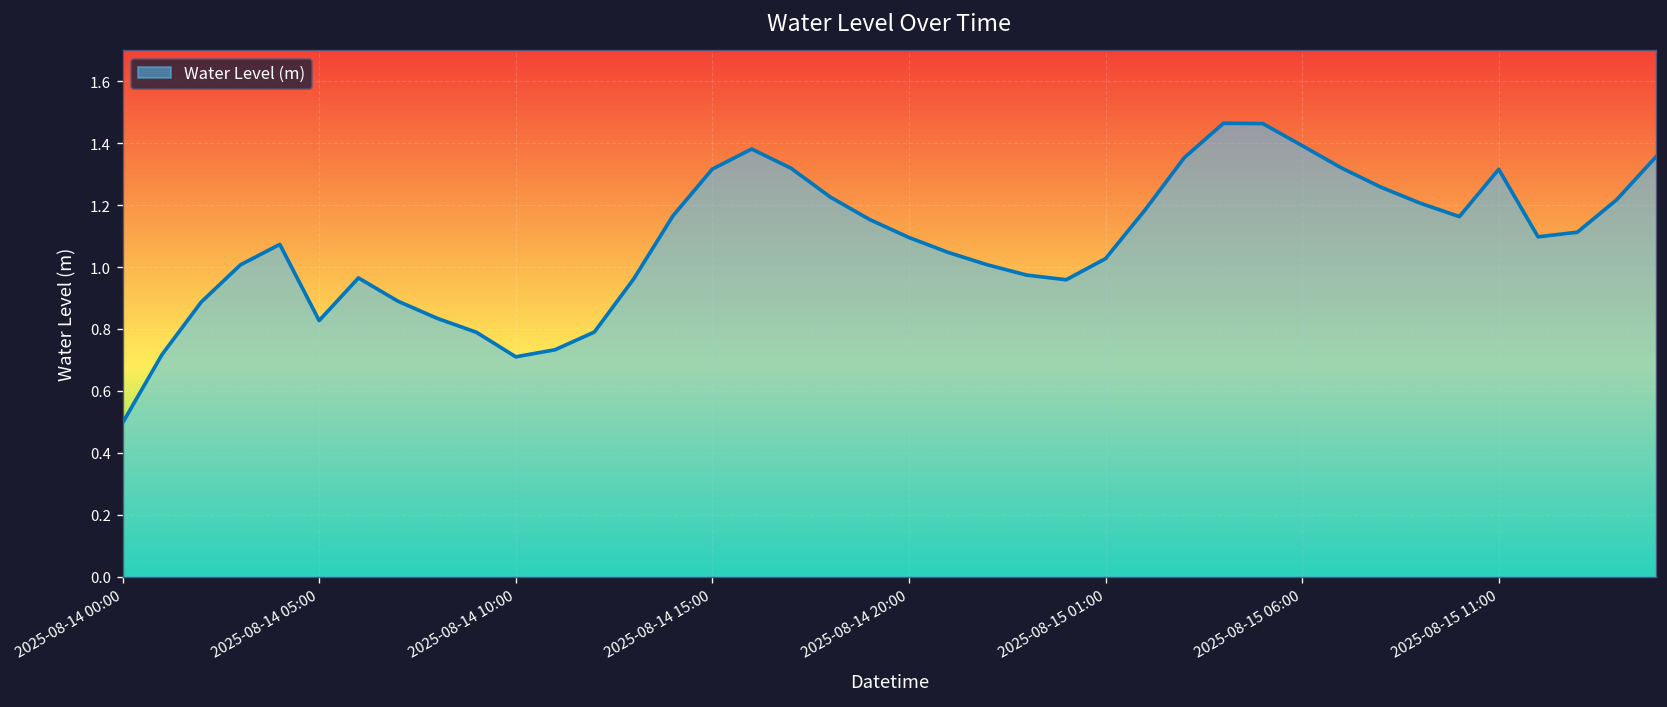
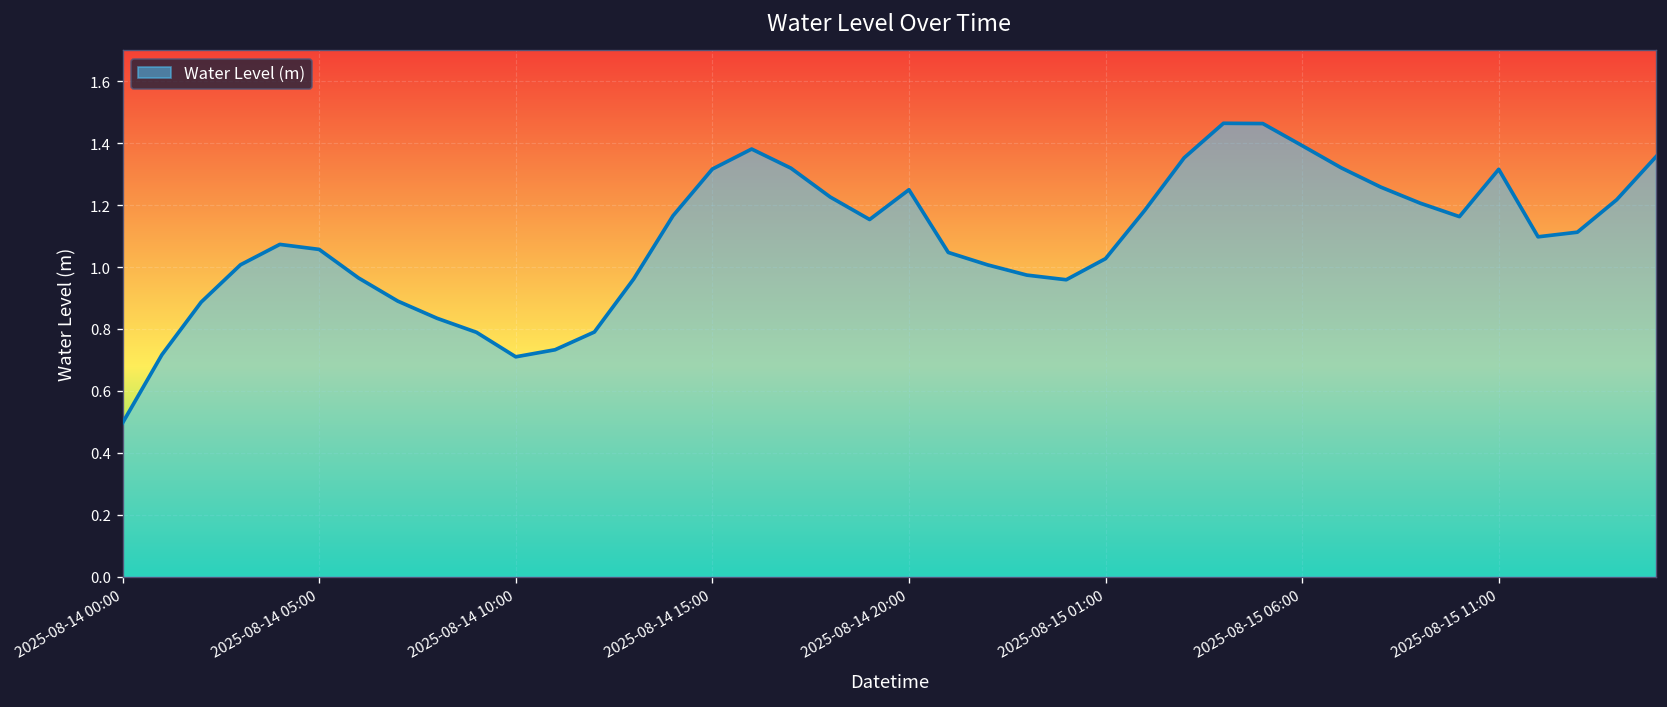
  {
    "2025-08-14 00:00": 0.50,
-   "2025-08-14 05:00": 0.83,
+   "2025-08-14 05:00": 1.06,
    "2025-08-14 10:00": 0.71,
    "2025-08-14 15:00": 1.32,
-   "2025-08-14 20:00": 1.10,
+   "2025-08-14 20:00": 1.25,
    "2025-08-15 01:00": 1.03,
    "2025-08-15 06:00": 1.39,
    "2025-08-15 11:00": 1.32
  }
